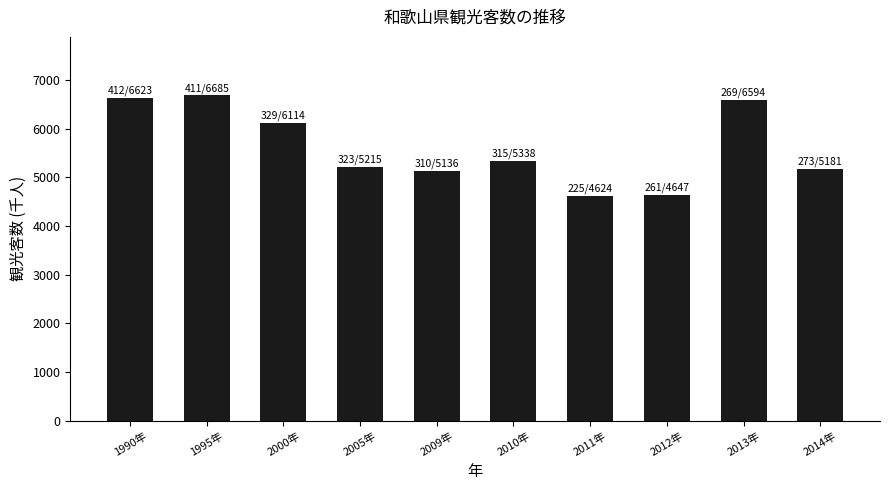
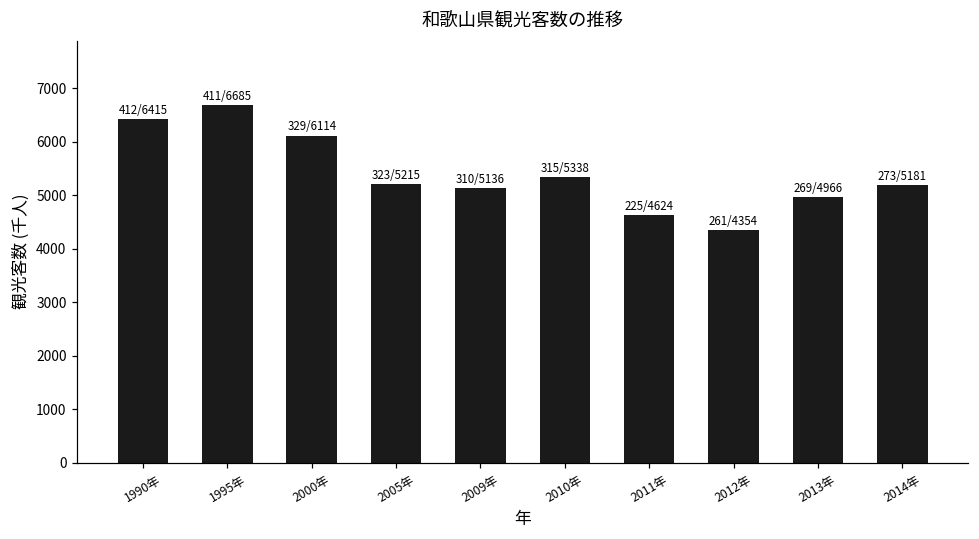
  {
-   "1990年": 6623,
+   "1990年": 6415,
    "1995年": 6685,
    "2000年": 6114,
    "2005年": 5215,
    "2009年": 5136,
    "2010年": 5338,
    "2011年": 4624,
-   "2012年": 4647,
-   "2013年": 6594,
+   "2012年": 4354,
+   "2013年": 4966,
    "2014年": 5181
  }
